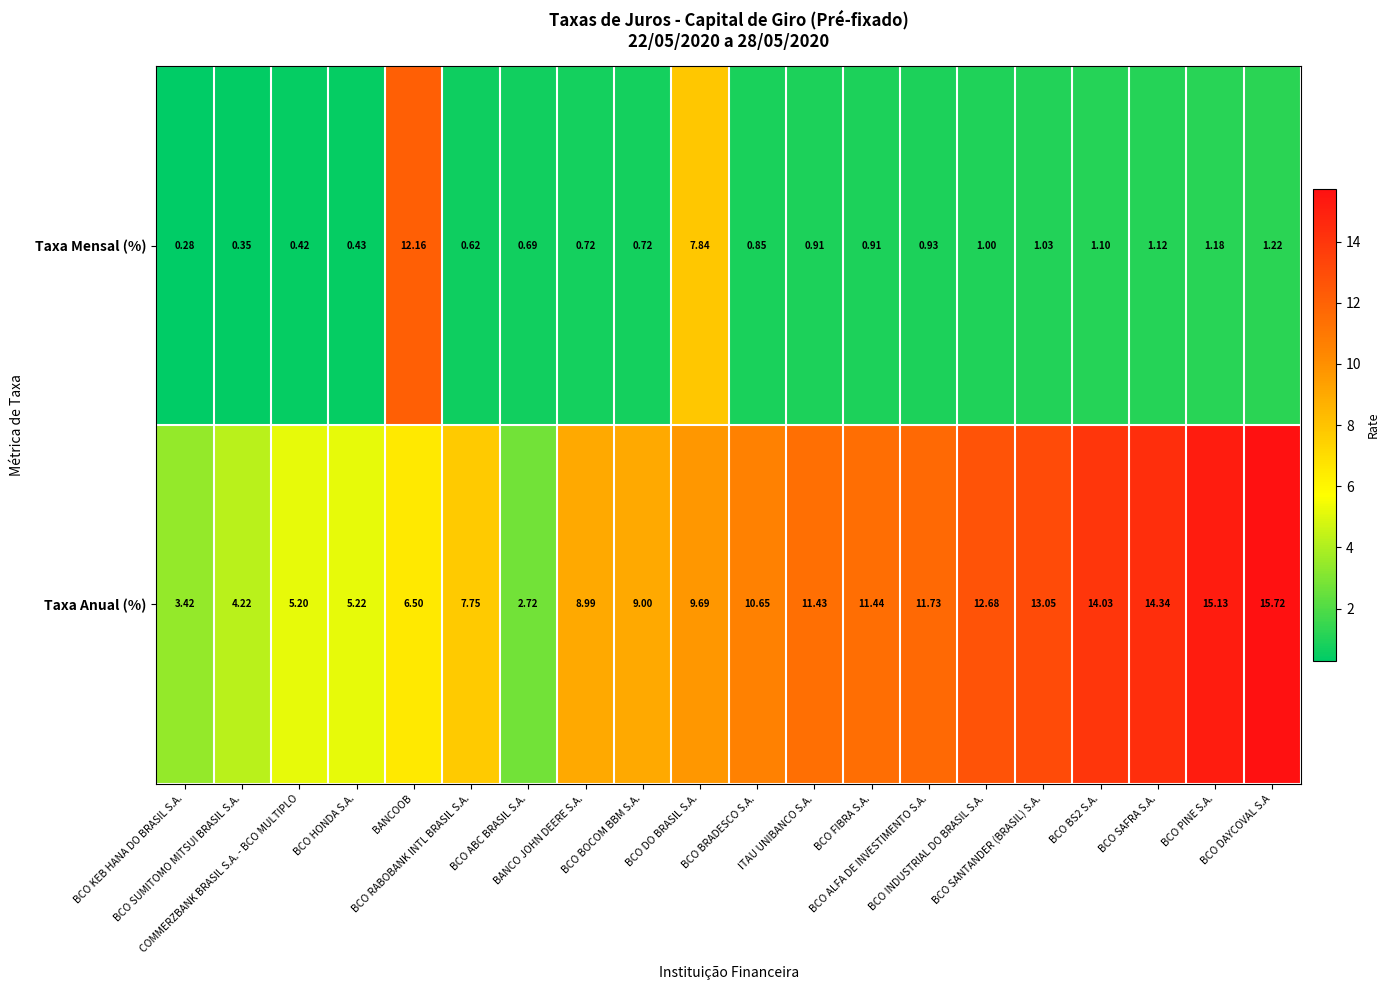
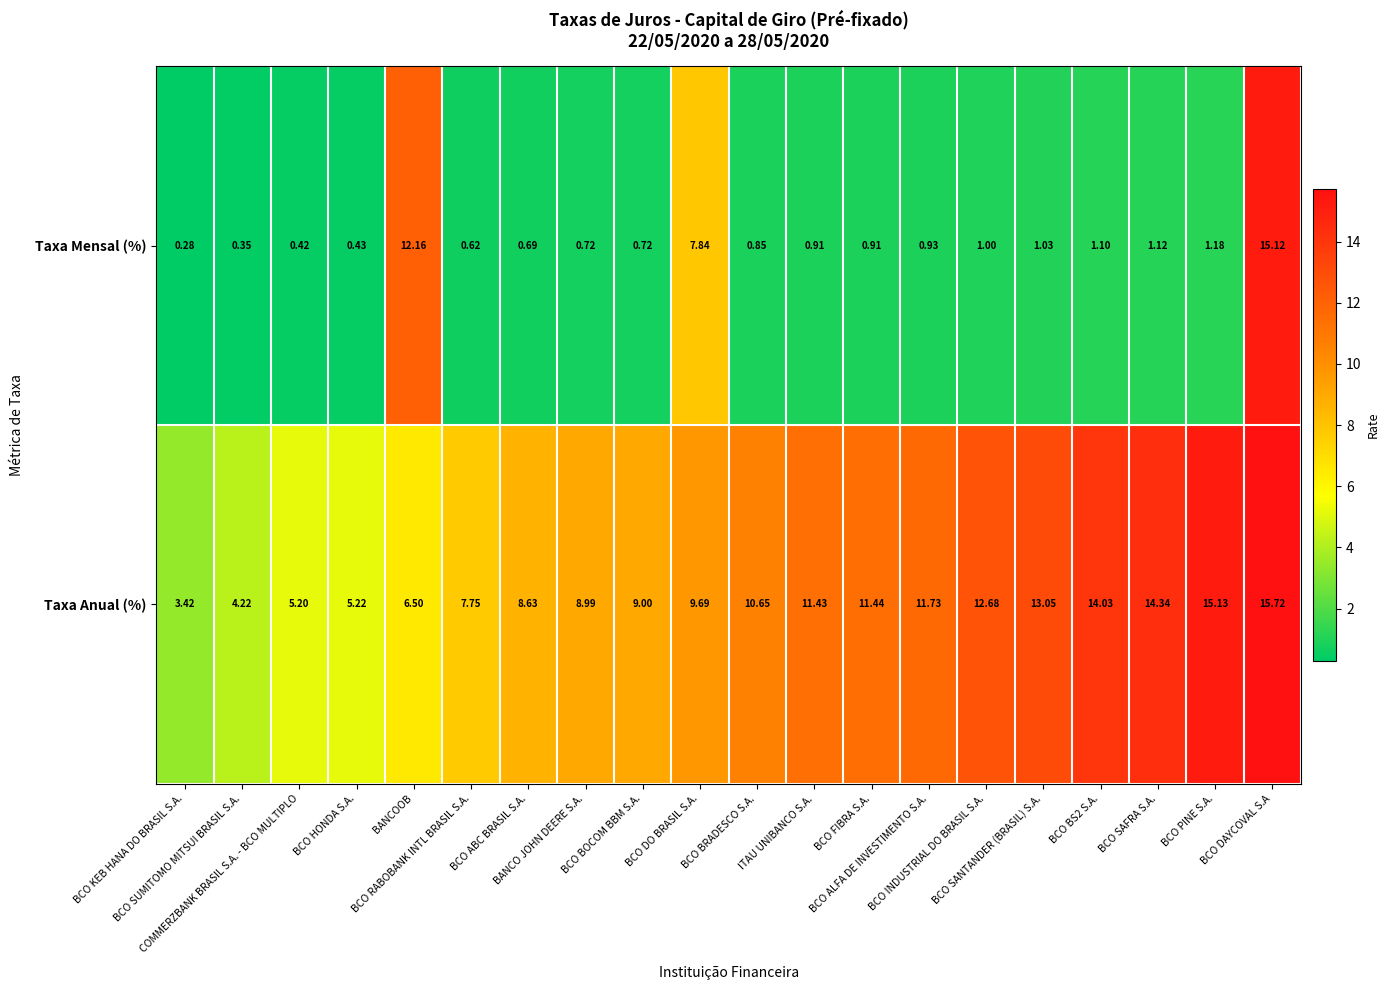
  {
    "Taxa Mensal (%)": {
      "BCO KEB HANA DO BRASIL S.A.": 0.28,
      "BCO SUMITOMO MITSUI BRASIL S.A.": 0.35,
      "COMMERZBANK BRASIL S.A. - BCO MULTIPLO": 0.42,
      "BCO HONDA S.A.": 0.43,
      "BANCOOB": 12.16,
      "BCO RABOBANK INTL BRASIL S.A.": 0.62,
      "BCO ABC BRASIL S.A.": 0.69,
      "BANCO JOHN DEERE S.A.": 0.72,
      "BCO BOCOM BBM S.A.": 0.72,
      "BCO DO BRASIL S.A.": 7.84,
      "BCO BRADESCO S.A.": 0.85,
      "ITAU UNIBANCO S.A.": 0.91,
      "BCO FIBRA S.A.": 0.91,
      "BCO ALFA DE INVESTIMENTO S.A.": 0.93,
      "BCO INDUSTRIAL DO BRASIL S.A.": 1.00,
      "BCO SANTANDER (BRASIL) S.A.": 1.03,
      "BCO BS2 S.A.": 1.10,
      "BCO SAFRA S.A.": 1.12,
      "BCO PINE S.A.": 1.18,
-     "BCO DAYCOVAL S.A": 1.22
+     "BCO DAYCOVAL S.A": 15.12
    },
    "Taxa Anual (%)": {
      "BCO KEB HANA DO BRASIL S.A.": 3.42,
      "BCO SUMITOMO MITSUI BRASIL S.A.": 4.22,
      "COMMERZBANK BRASIL S.A. - BCO MULTIPLO": 5.20,
      "BCO HONDA S.A.": 5.22,
      "BANCOOB": 6.50,
      "BCO RABOBANK INTL BRASIL S.A.": 7.75,
-     "BCO ABC BRASIL S.A.": 2.72,
+     "BCO ABC BRASIL S.A.": 8.63,
      "BANCO JOHN DEERE S.A.": 8.99,
      "BCO BOCOM BBM S.A.": 9.00,
      "BCO DO BRASIL S.A.": 9.69,
      "BCO BRADESCO S.A.": 10.65,
      "ITAU UNIBANCO S.A.": 11.43,
      "BCO FIBRA S.A.": 11.44,
      "BCO ALFA DE INVESTIMENTO S.A.": 11.73,
      "BCO INDUSTRIAL DO BRASIL S.A.": 12.68,
      "BCO SANTANDER (BRASIL) S.A.": 13.05,
      "BCO BS2 S.A.": 14.03,
      "BCO SAFRA S.A.": 14.34,
      "BCO PINE S.A.": 15.13,
      "BCO DAYCOVAL S.A": 15.72
    }
  }
